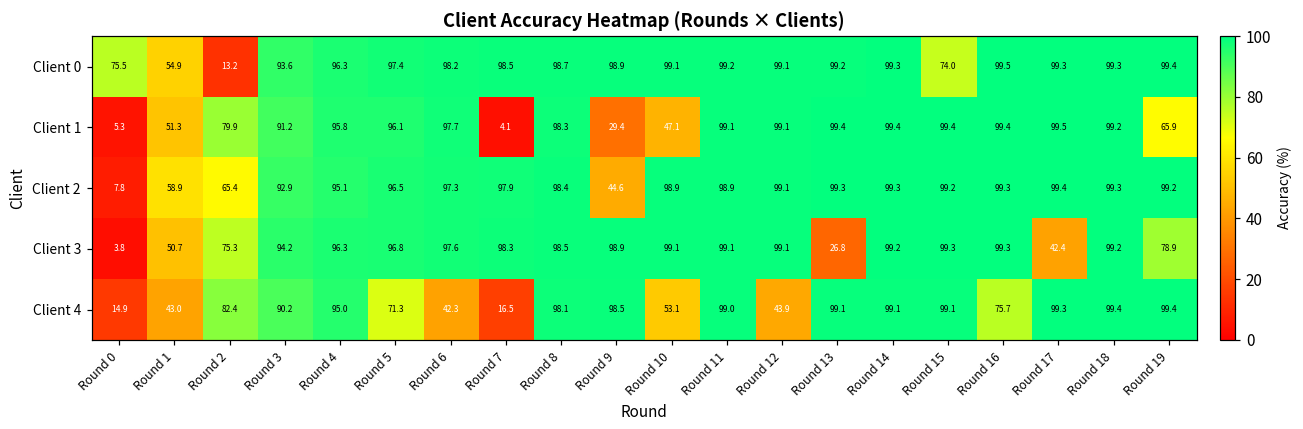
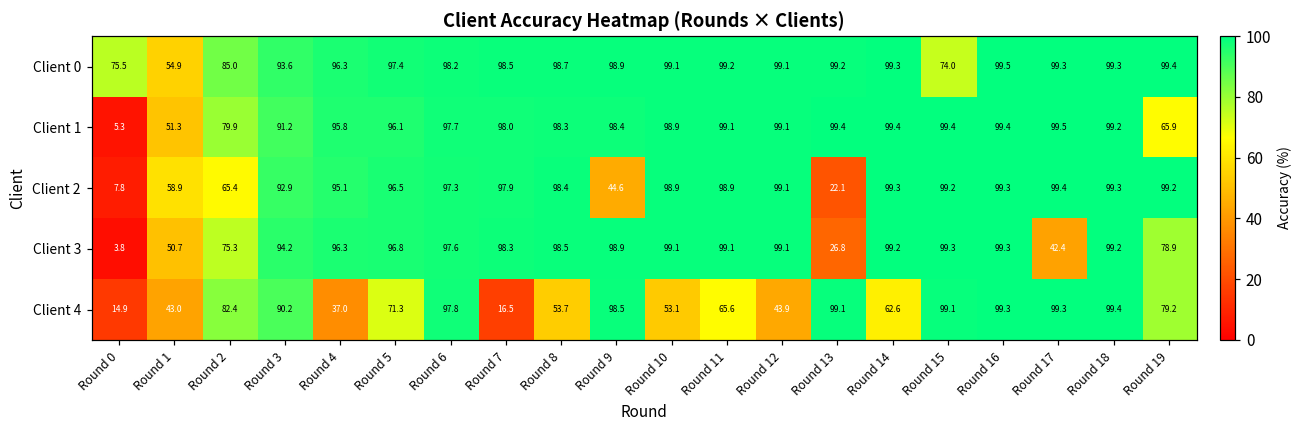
  {
    "Client 0": {
      "Round 0": 75.5,
      "Round 1": 54.9,
-     "Round 2": 13.2,
+     "Round 2": 85.0,
      "Round 3": 93.6,
      "Round 4": 96.3,
      "Round 5": 97.4,
      "Round 6": 98.2,
      "Round 7": 98.5,
      "Round 8": 98.7,
      "Round 9": 98.9,
      "Round 10": 99.1,
      "Round 11": 99.2,
      "Round 12": 99.1,
      "Round 13": 99.2,
      "Round 14": 99.3,
      "Round 15": 74.0,
      "Round 16": 99.5,
      "Round 17": 99.3,
      "Round 18": 99.3,
      "Round 19": 99.4
    },
    "Client 1": {
      "Round 0": 5.3,
      "Round 1": 51.3,
      "Round 2": 79.9,
      "Round 3": 91.2,
      "Round 4": 95.8,
      "Round 5": 96.1,
      "Round 6": 97.7,
-     "Round 7": 4.1,
+     "Round 7": 98.0,
      "Round 8": 98.3,
-     "Round 9": 29.4,
-     "Round 10": 47.1,
+     "Round 9": 98.4,
+     "Round 10": 98.9,
      "Round 11": 99.1,
      "Round 12": 99.1,
      "Round 13": 99.4,
      "Round 14": 99.4,
      "Round 15": 99.4,
      "Round 16": 99.4,
      "Round 17": 99.5,
      "Round 18": 99.2,
      "Round 19": 65.9
    },
    "Client 2": {
      "Round 0": 7.8,
      "Round 1": 58.9,
      "Round 2": 65.4,
      "Round 3": 92.9,
      "Round 4": 95.1,
      "Round 5": 96.5,
      "Round 6": 97.3,
      "Round 7": 97.9,
      "Round 8": 98.4,
      "Round 9": 44.6,
      "Round 10": 98.9,
      "Round 11": 98.9,
      "Round 12": 99.1,
-     "Round 13": 99.3,
+     "Round 13": 22.1,
      "Round 14": 99.3,
      "Round 15": 99.2,
      "Round 16": 99.3,
      "Round 17": 99.4,
      "Round 18": 99.3,
      "Round 19": 99.2
    },
    "Client 3": {
      "Round 0": 3.8,
      "Round 1": 50.7,
      "Round 2": 75.3,
      "Round 3": 94.2,
      "Round 4": 96.3,
      "Round 5": 96.8,
      "Round 6": 97.6,
      "Round 7": 98.3,
      "Round 8": 98.5,
      "Round 9": 98.9,
      "Round 10": 99.1,
      "Round 11": 99.1,
      "Round 12": 99.1,
      "Round 13": 26.8,
      "Round 14": 99.2,
      "Round 15": 99.3,
      "Round 16": 99.3,
      "Round 17": 42.4,
      "Round 18": 99.2,
      "Round 19": 78.9
    },
    "Client 4": {
      "Round 0": 14.9,
      "Round 1": 43.0,
      "Round 2": 82.4,
      "Round 3": 90.2,
-     "Round 4": 95.0,
+     "Round 4": 37.0,
      "Round 5": 71.3,
-     "Round 6": 42.3,
+     "Round 6": 97.8,
      "Round 7": 16.5,
-     "Round 8": 98.1,
+     "Round 8": 53.7,
      "Round 9": 98.5,
      "Round 10": 53.1,
-     "Round 11": 99.0,
+     "Round 11": 65.6,
      "Round 12": 43.9,
      "Round 13": 99.1,
-     "Round 14": 99.1,
+     "Round 14": 62.6,
      "Round 15": 99.1,
-     "Round 16": 75.7,
+     "Round 16": 99.3,
      "Round 17": 99.3,
      "Round 18": 99.4,
-     "Round 19": 99.4
+     "Round 19": 79.2
    }
  }
